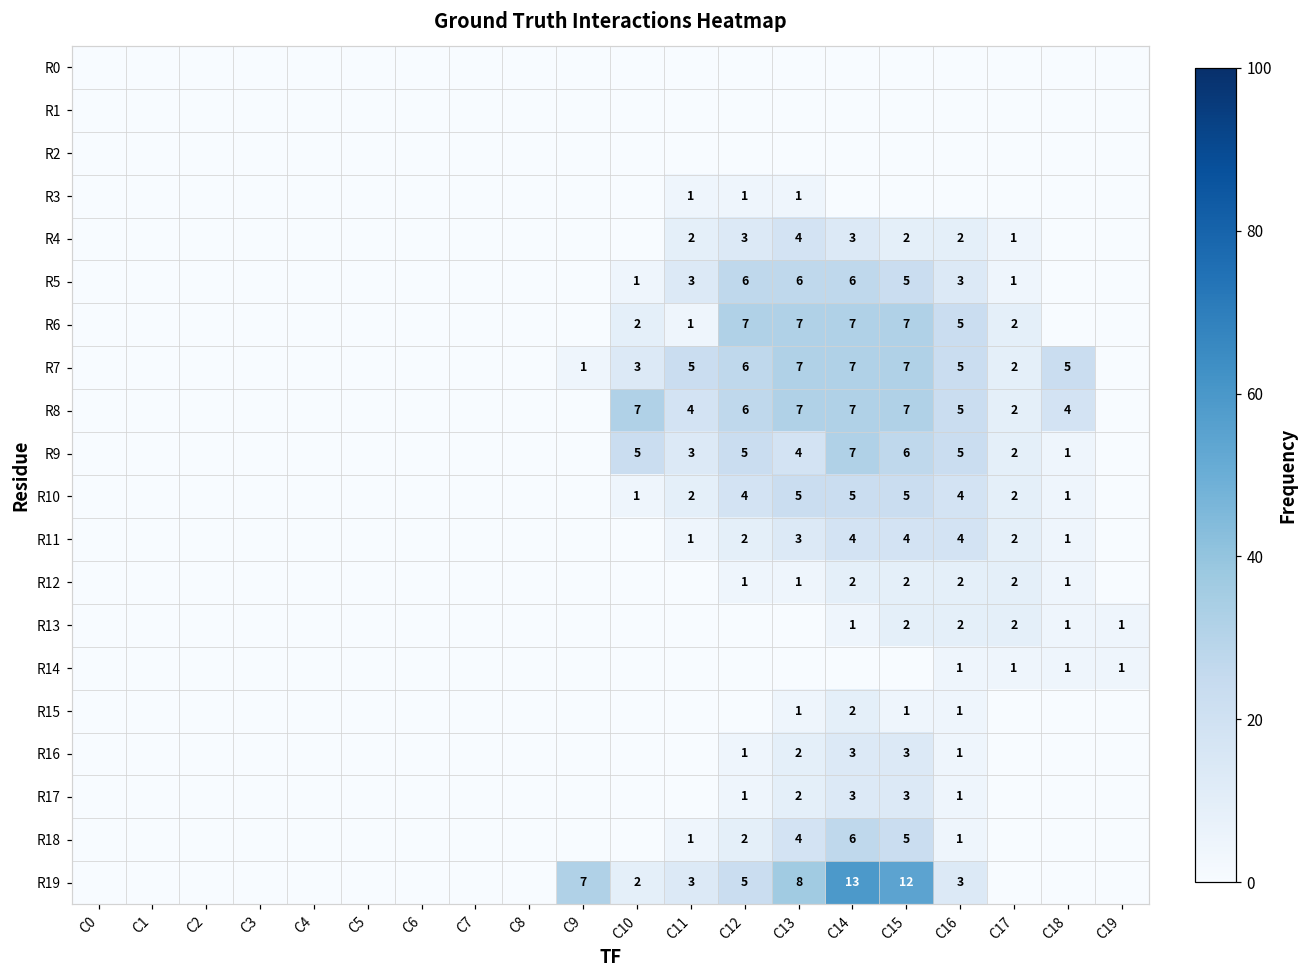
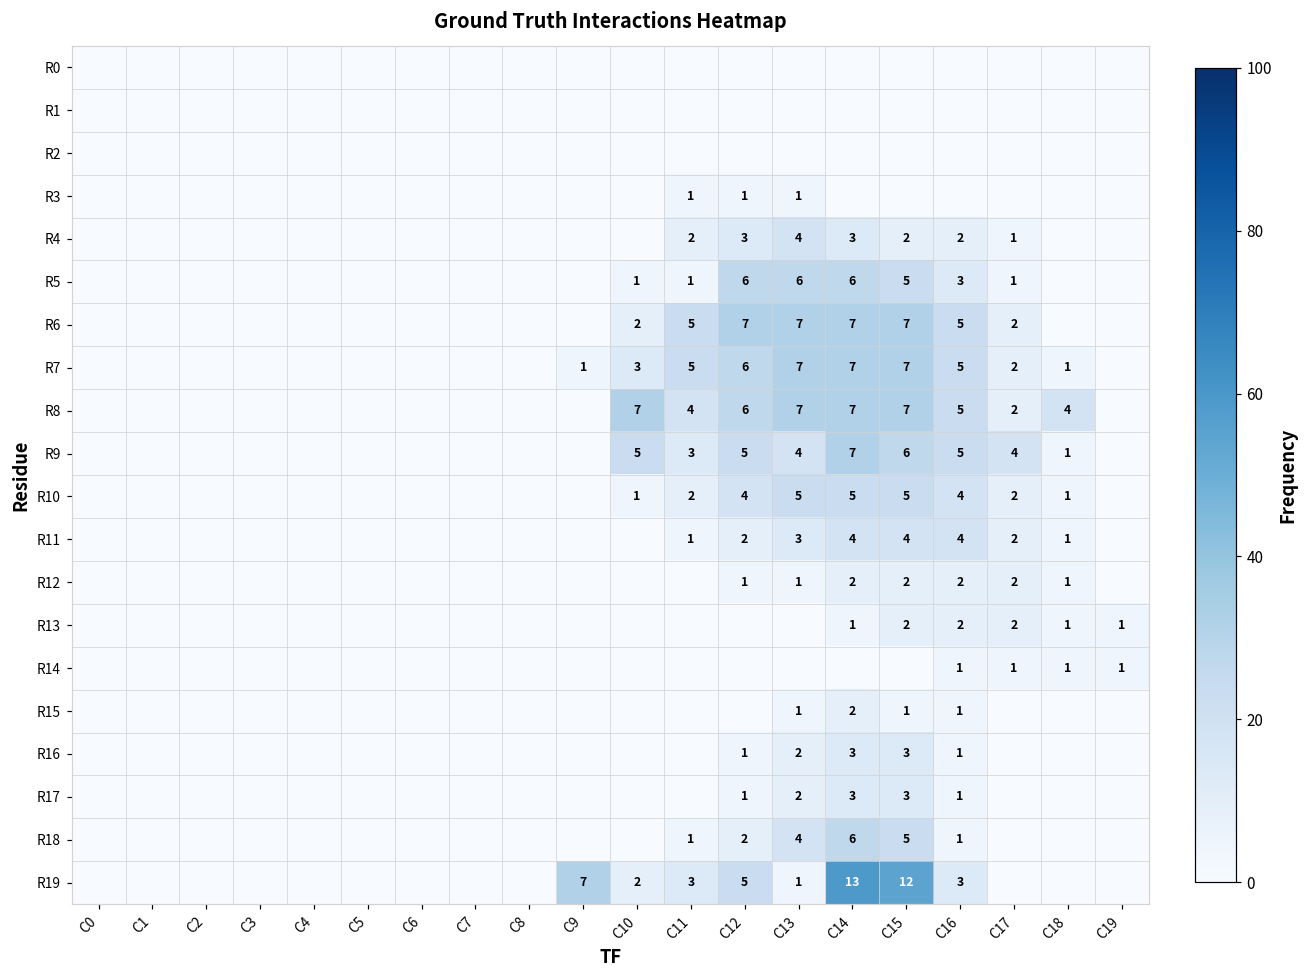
  {
    "R3": {
      "C11": 1,
      "C12": 1,
      "C13": 1
    },
    "R4": {
      "C11": 2,
      "C12": 3,
      "C13": 4,
      "C14": 3,
      "C15": 2,
      "C16": 2,
      "C17": 1
    },
    "R5": {
      "C10": 1,
-     "C11": 3,
+     "C11": 1,
      "C12": 6,
      "C13": 6,
      "C14": 6,
      "C15": 5,
      "C16": 3,
      "C17": 1
    },
    "R6": {
      "C10": 2,
-     "C11": 1,
+     "C11": 5,
      "C12": 7,
      "C13": 7,
      "C14": 7,
      "C15": 7,
      "C16": 5,
      "C17": 2
    },
    "R7": {
      "C9": 1,
      "C10": 3,
      "C11": 5,
      "C12": 6,
      "C13": 7,
      "C14": 7,
      "C15": 7,
      "C16": 5,
      "C17": 2,
-     "C18": 5
+     "C18": 1
    },
    "R8": {
      "C10": 7,
      "C11": 4,
      "C12": 6,
      "C13": 7,
      "C14": 7,
      "C15": 7,
      "C16": 5,
      "C17": 2,
      "C18": 4
    },
    "R9": {
      "C10": 5,
      "C11": 3,
      "C12": 5,
      "C13": 4,
      "C14": 7,
      "C15": 6,
      "C16": 5,
-     "C17": 2,
+     "C17": 4,
      "C18": 1
    },
    "R10": {
      "C10": 1,
      "C11": 2,
      "C12": 4,
      "C13": 5,
      "C14": 5,
      "C15": 5,
      "C16": 4,
      "C17": 2,
      "C18": 1
    },
    "R11": {
      "C11": 1,
      "C12": 2,
      "C13": 3,
      "C14": 4,
      "C15": 4,
      "C16": 4,
      "C17": 2,
      "C18": 1
    },
    "R12": {
      "C12": 1,
      "C13": 1,
      "C14": 2,
      "C15": 2,
      "C16": 2,
      "C17": 2,
      "C18": 1
    },
    "R13": {
      "C14": 1,
      "C15": 2,
      "C16": 2,
      "C17": 2,
      "C18": 1,
      "C19": 1
    },
    "R14": {
      "C16": 1,
      "C17": 1,
      "C18": 1,
      "C19": 1
    },
    "R15": {
      "C13": 1,
      "C14": 2,
      "C15": 1,
      "C16": 1
    },
    "R16": {
      "C12": 1,
      "C13": 2,
      "C14": 3,
      "C15": 3,
      "C16": 1
    },
    "R17": {
      "C12": 1,
      "C13": 2,
      "C14": 3,
      "C15": 3,
      "C16": 1
    },
    "R18": {
      "C11": 1,
      "C12": 2,
      "C13": 4,
      "C14": 6,
      "C15": 5,
      "C16": 1
    },
    "R19": {
      "C9": 7,
      "C10": 2,
      "C11": 3,
      "C12": 5,
-     "C13": 8,
+     "C13": 1,
      "C14": 13,
      "C15": 12,
      "C16": 3
    }
  }
